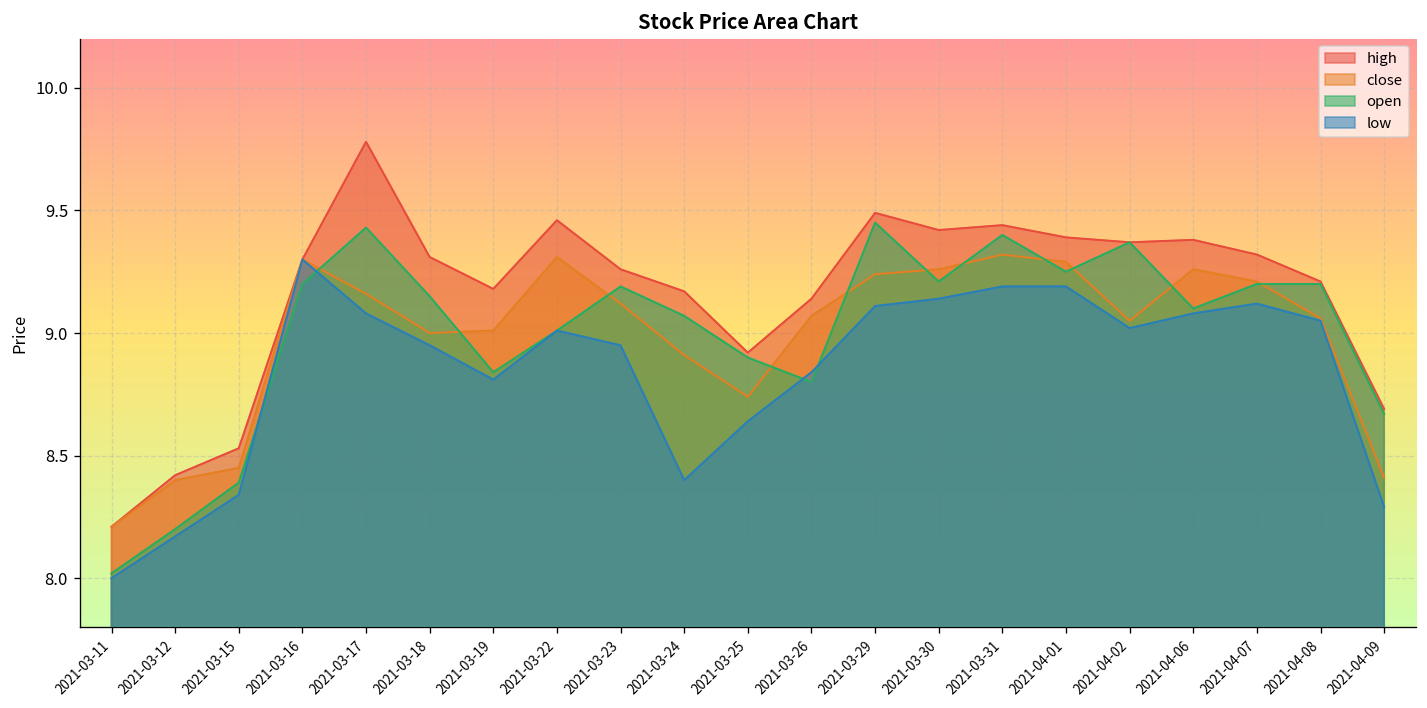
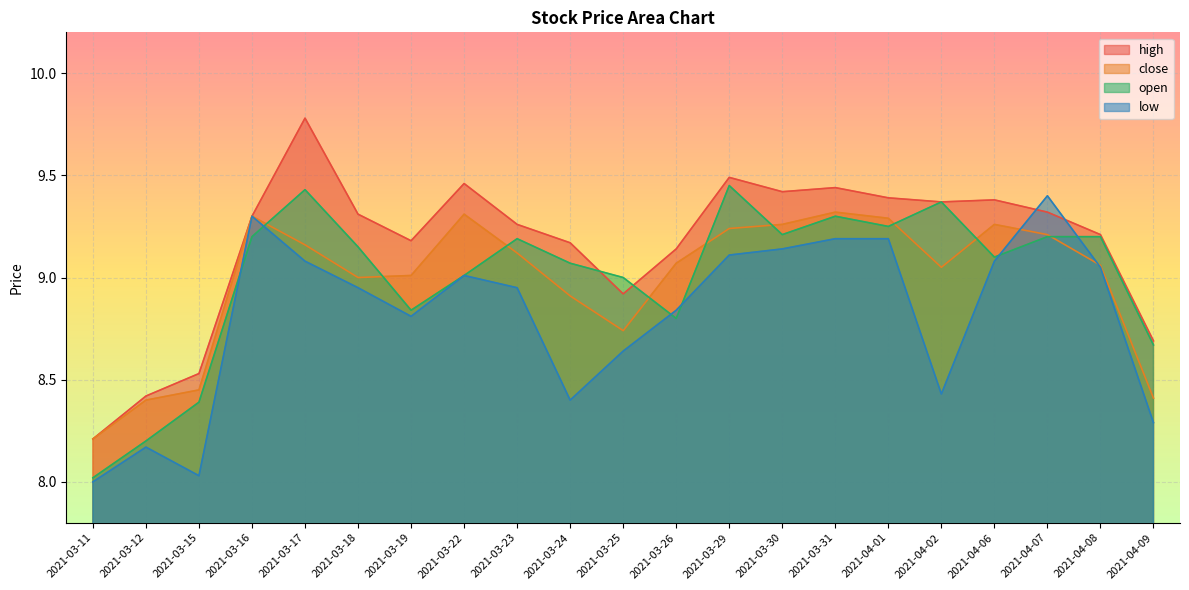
  {
    "open": {
      "2021-03-11": 8.02,
      "2021-03-12": 8.2,
      "2021-03-15": 8.4,
      "2021-03-16": 9.2,
      "2021-03-17": 9.43,
      "2021-03-18": 9.15,
      "2021-03-19": 8.84,
      "2021-03-23": 9.2,
      "2021-03-24": 9.07,
-     "2021-03-25": 8.9,
+     "2021-03-25": 9.0,
      "2021-03-26": 8.8,
      "2021-03-29": 9.45,
      "2021-03-30": 9.2,
-     "2021-03-31": 9.4,
+     "2021-03-31": 9.3,
      "2021-04-01": 9.25,
      "2021-04-06": 9.1,
      "2021-04-09": 8.67
    },
    "low": {
      "2021-03-11": 8.00,
      "2021-03-12": 8.17,
-     "2021-03-15": 8.34,
+     "2021-03-15": 8.03,
      "2021-03-17": 9.08,
      "2021-03-18": 8.95,
      "2021-03-19": 8.81,
      "2021-03-23": 8.95,
      "2021-03-24": 8.40,
      "2021-03-25": 8.64,
      "2021-03-26": 8.84,
      "2021-03-29": 9.11,
      "2021-03-30": 9.14,
      "2021-03-31": 9.19,
      "2021-04-01": 9.19,
-     "2021-04-02": 9.02,
+     "2021-04-02": 8.43,
      "2021-04-06": 9.08,
-     "2021-04-07": 9.12,
+     "2021-04-07": 9.40,
      "2021-04-09": 8.29
    }
  }
